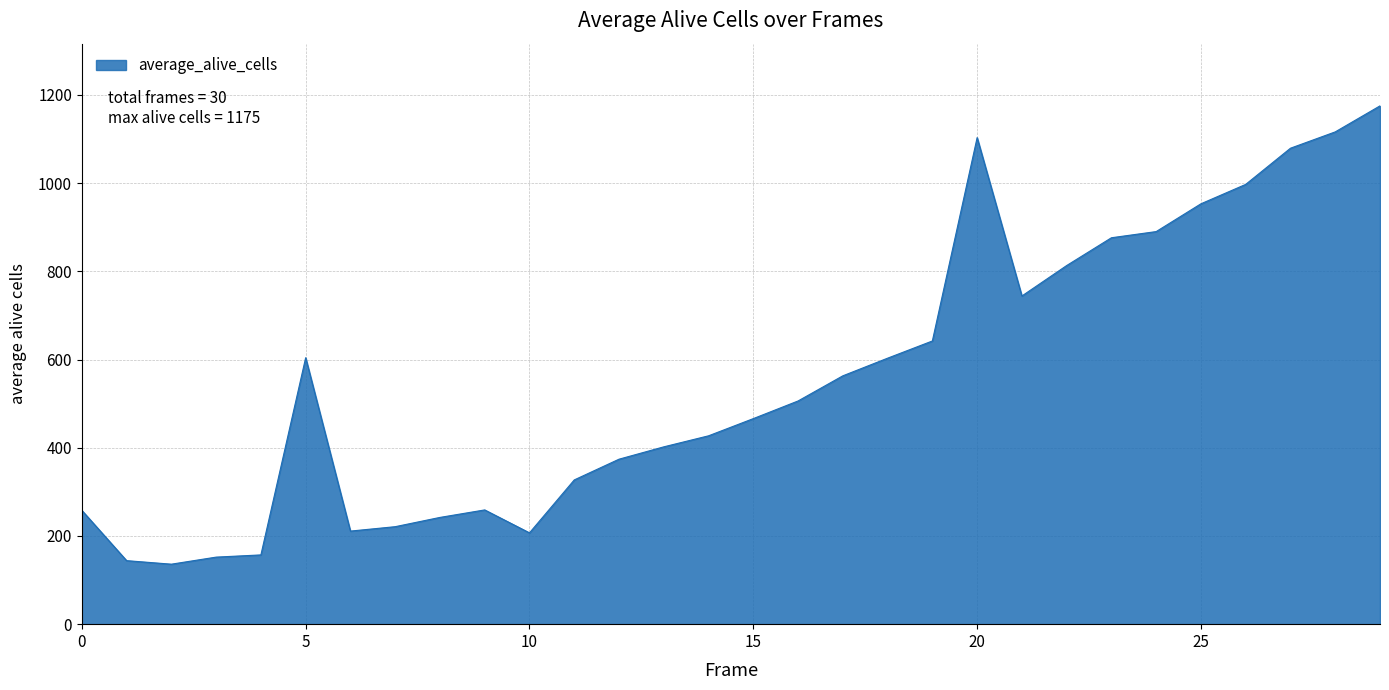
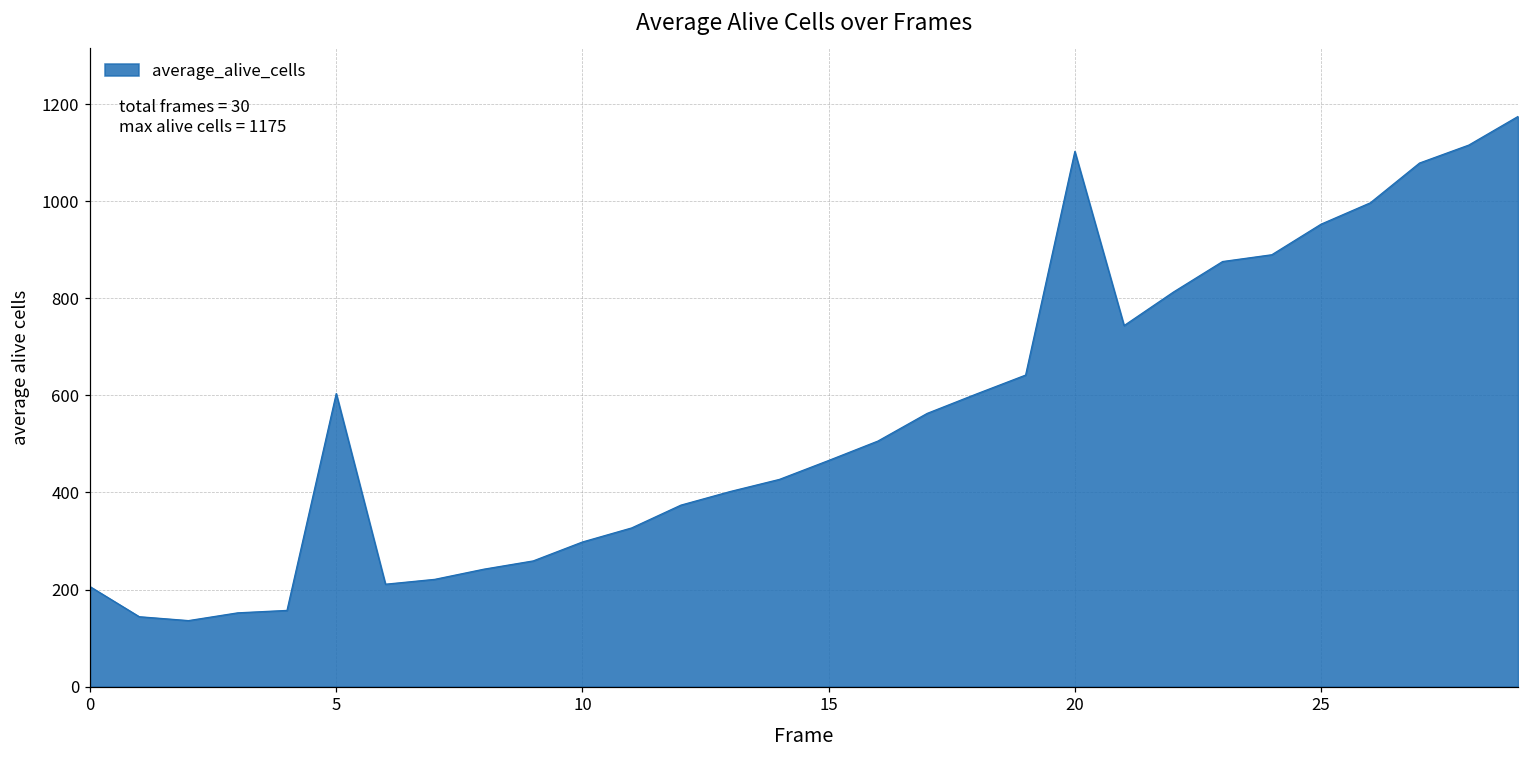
  {
-   "0": 260,
+   "0": 210,
    "5": 600,
-   "10": 210,
+   "10": 300,
    "15": 470,
    "20": 1100,
    "25": 950
  }
